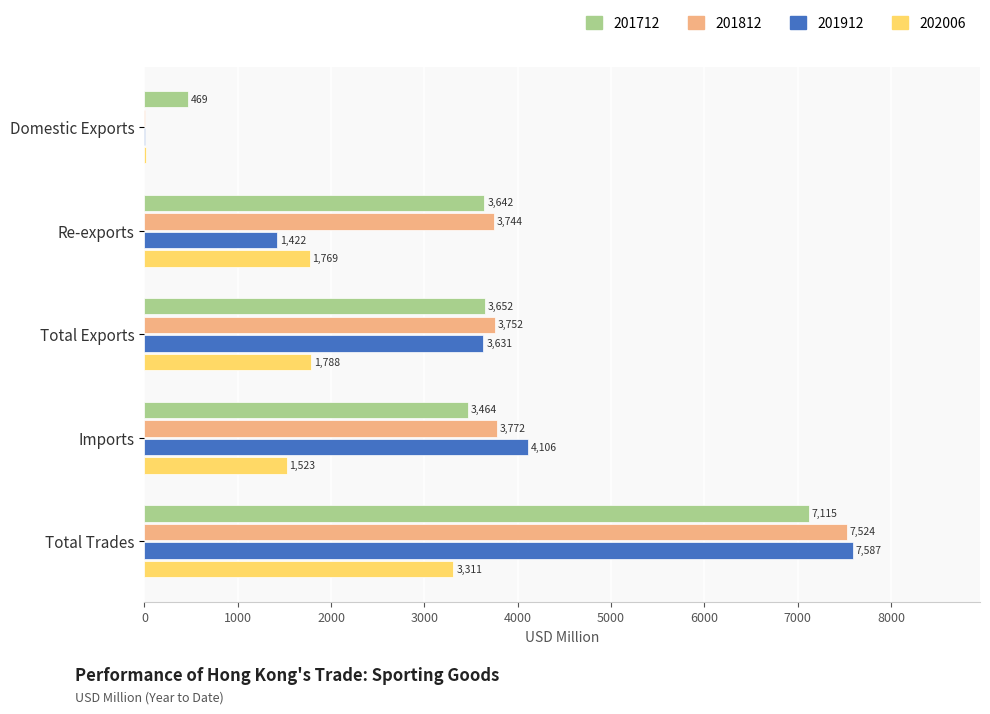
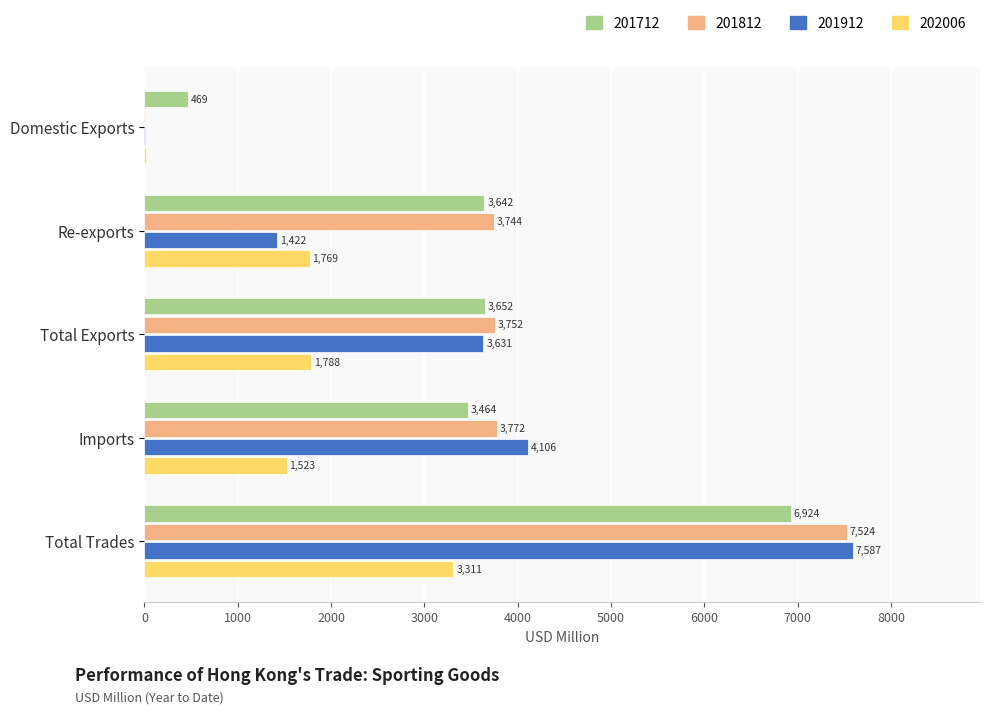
  {
    "201712": {
      "Domestic Exports": "469",
      "Re-exports": "3,642",
      "Total Exports": "3,652",
      "Imports": "3,464",
-     "Total Trades": "7,115"
+     "Total Trades": "6,924"
    },
    "201912": {
      "Re-exports": "1,422",
      "Total Exports": "3,631",
      "Imports": "4,106",
      "Total Trades": "7,587"
    }
  }
